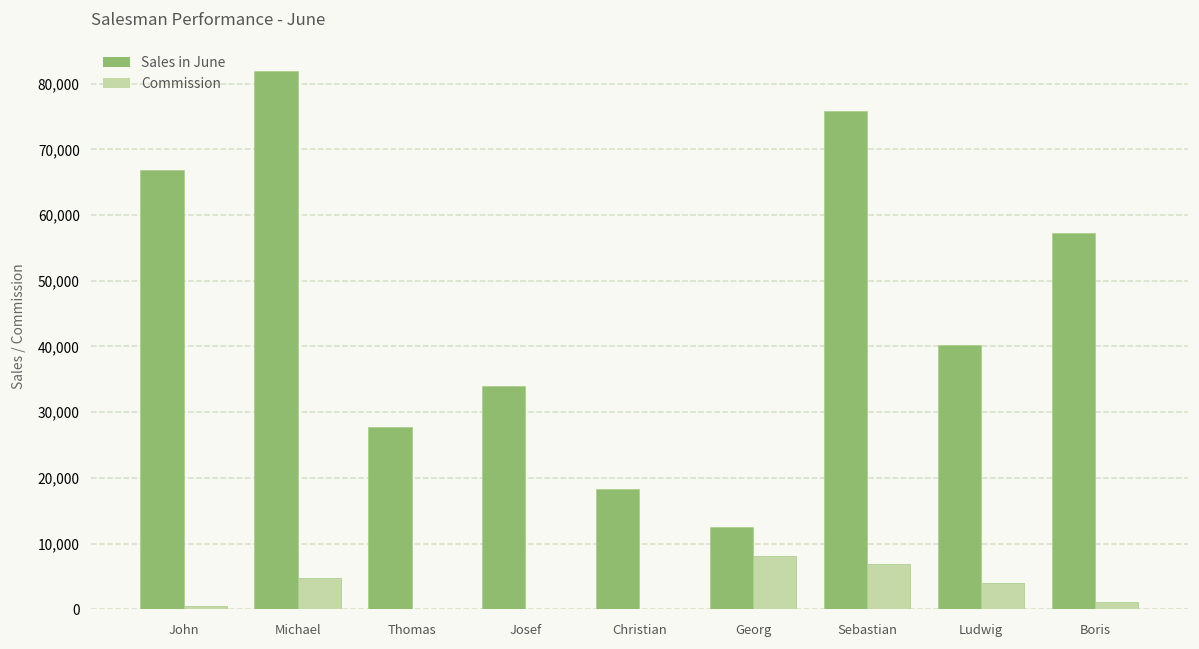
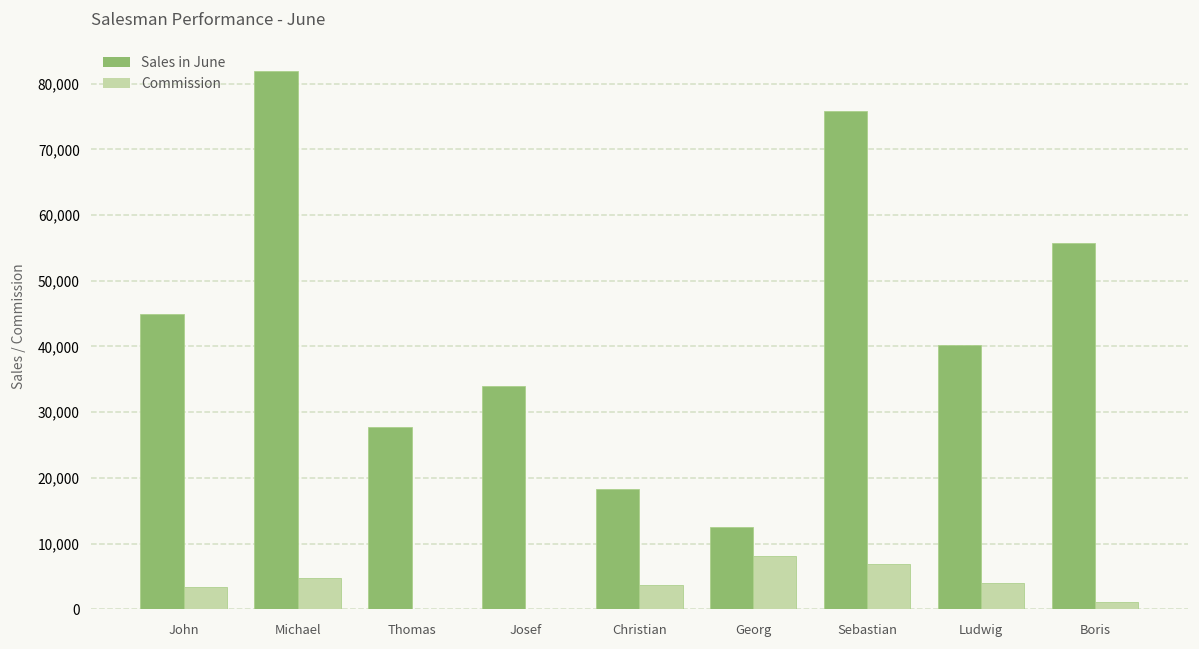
  {
    "Sales in June": {
-     "John": "67,000",
+     "John": "45,000",
      "Michael": "82,000",
      "Thomas": "28,000",
      "Josef": "34,000",
      "Christian": "18,000",
      "Georg": "13,000",
      "Sebastian": "76,000",
      "Ludwig": "40,000",
-     "Boris": "57,000"
+     "Boris": "56,000"
    },
    "Commission": {
-     "John": "1,000",
+     "John": "3,000",
      "Michael": "5,000",
      "Thomas": "0",
      "Josef": "0",
-     "Christian": "0",
+     "Christian": "4,000",
      "Georg": "8,000",
      "Sebastian": "7,000",
      "Ludwig": "4,000",
      "Boris": "1,000"
    }
  }
